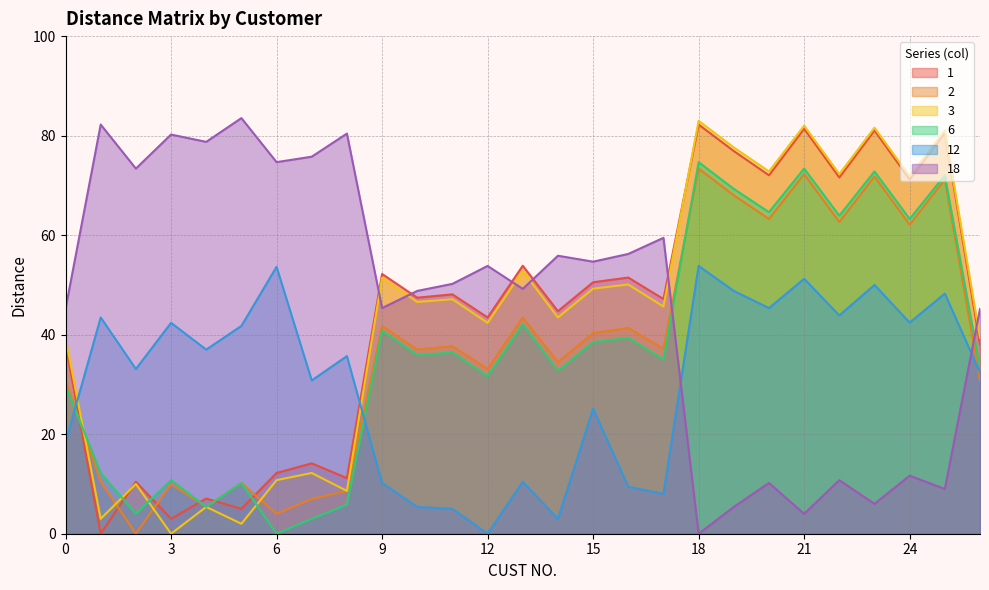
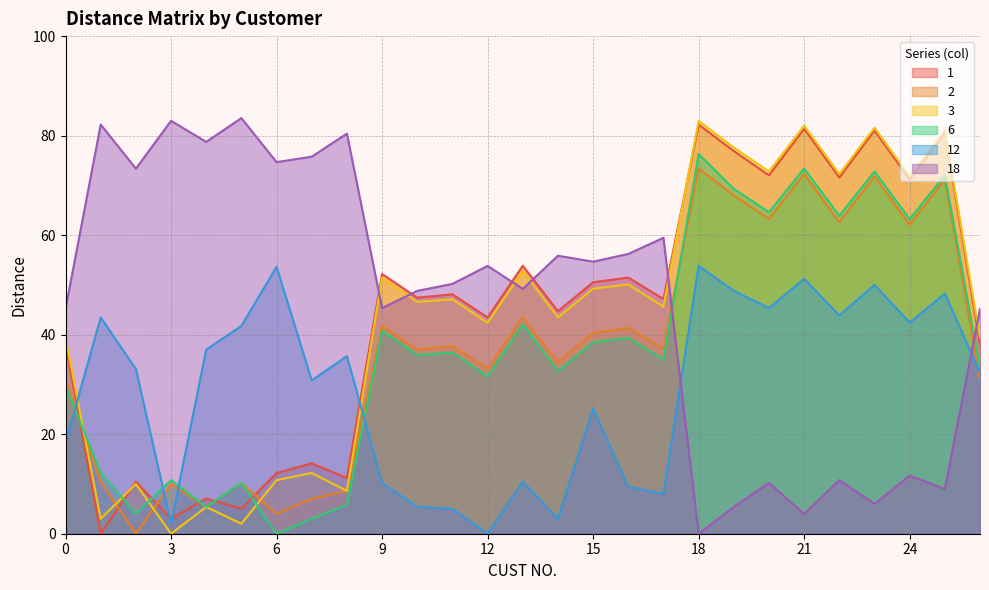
  {
    "6": {
      "0": 30,
      "3": 11,
      "6": 0,
      "9": 41,
      "12": 32,
      "15": 38,
-     "18": 75,
+     "18": 76,
      "21": 73,
      "24": 63
    },
    "12": {
      "0": 18,
-     "3": 42,
+     "3": 2,
      "6": 54,
      "9": 10,
      "12": 0,
      "15": 25,
      "18": 54,
      "21": 51,
      "24": 42
    },
    "18": {
      "0": 45,
-     "3": 80,
+     "3": 83,
      "6": 75,
      "9": 45,
      "12": 54,
      "15": 55,
      "18": 0,
      "21": 4,
      "24": 12
    }
  }
